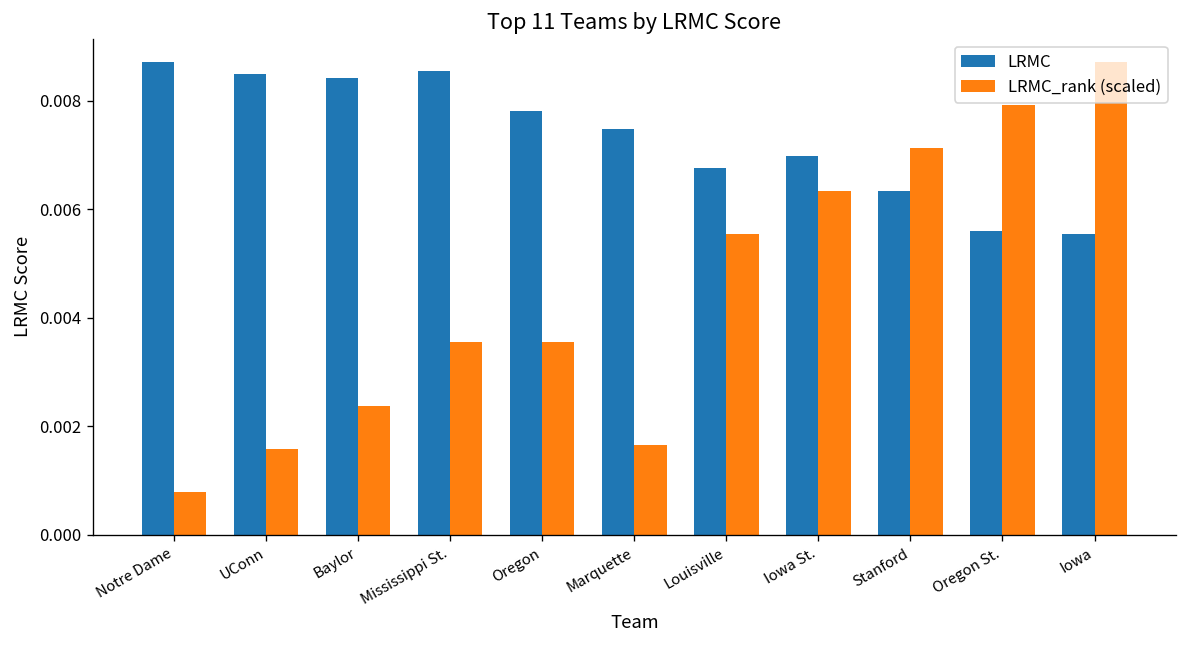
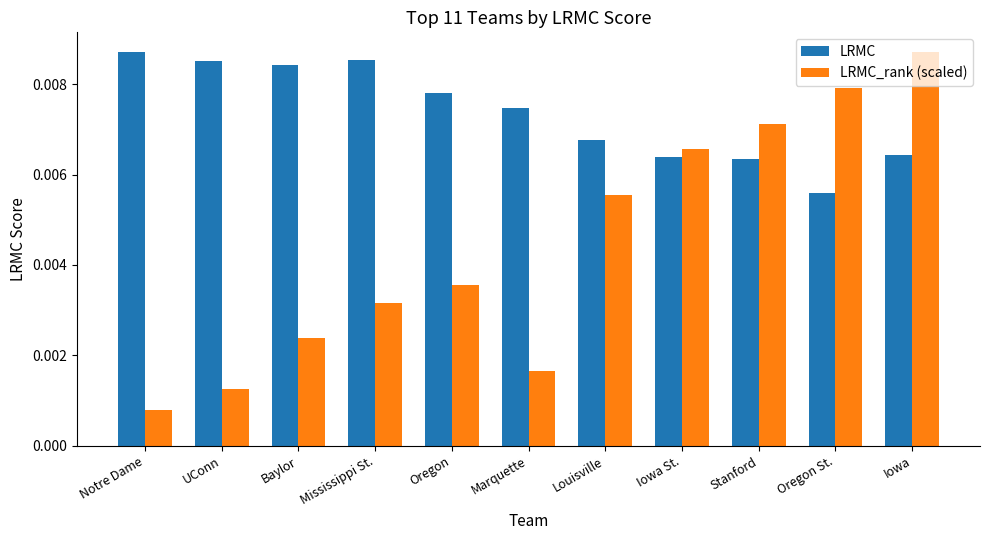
  {
    "LRMC": {
      "Notre Dame": 0.0087,
      "UConn": 0.0085,
      "Baylor": 0.0084,
      "Mississippi St.": 0.0085,
      "Oregon": 0.0078,
      "Marquette": 0.0075,
      "Louisville": 0.0068,
-     "Iowa St.": 0.0070,
+     "Iowa St.": 0.0064,
      "Stanford": 0.0063,
      "Oregon St.": 0.0056,
-     "Iowa": 0.0056
+     "Iowa": 0.0064
    },
    "LRMC_rank (scaled)": {
      "Notre Dame": 0.0008,
-     "UConn": 0.0016,
+     "UConn": 0.0013,
      "Baylor": 0.0024,
-     "Mississippi St.": 0.0036,
+     "Mississippi St.": 0.0032,
      "Oregon": 0.0036,
      "Marquette": 0.0017,
      "Louisville": 0.0055,
-     "Iowa St.": 0.0063,
+     "Iowa St.": 0.0066,
      "Stanford": 0.0071,
      "Oregon St.": 0.0079
    }
  }
